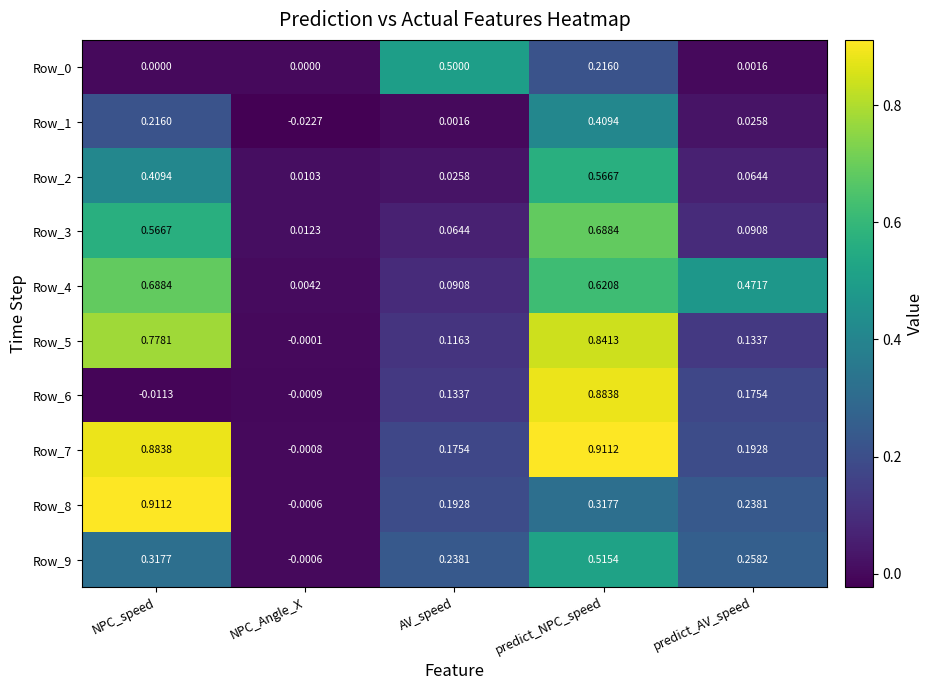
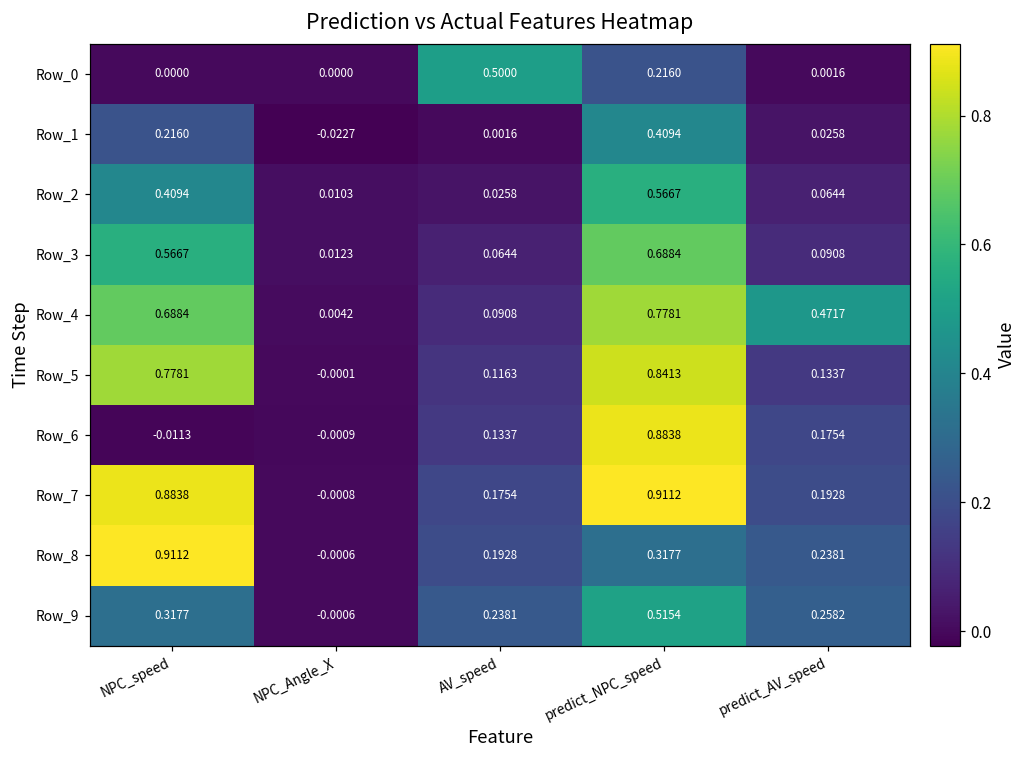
  {
    "Row_0": {
      "NPC_speed": 0.0000,
      "NPC_Angle_X": 0.0000,
      "AV_speed": 0.5000,
      "predict_NPC_speed": 0.2160,
      "predict_AV_speed": 0.0016
    },
    "Row_1": {
      "NPC_speed": 0.2160,
      "NPC_Angle_X": -0.0227,
      "AV_speed": 0.0016,
      "predict_NPC_speed": 0.4094,
      "predict_AV_speed": 0.0258
    },
    "Row_2": {
      "NPC_speed": 0.4094,
      "NPC_Angle_X": 0.0103,
      "AV_speed": 0.0258,
      "predict_NPC_speed": 0.5667,
      "predict_AV_speed": 0.0644
    },
    "Row_3": {
      "NPC_speed": 0.5667,
      "NPC_Angle_X": 0.0123,
      "AV_speed": 0.0644,
      "predict_NPC_speed": 0.6884,
      "predict_AV_speed": 0.0908
    },
    "Row_4": {
      "NPC_speed": 0.6884,
      "NPC_Angle_X": 0.0042,
      "AV_speed": 0.0908,
-     "predict_NPC_speed": 0.6208,
+     "predict_NPC_speed": 0.7781,
      "predict_AV_speed": 0.4717
    },
    "Row_5": {
      "NPC_speed": 0.7781,
      "NPC_Angle_X": -0.0001,
      "AV_speed": 0.1163,
      "predict_NPC_speed": 0.8413,
      "predict_AV_speed": 0.1337
    },
    "Row_6": {
      "NPC_speed": -0.0113,
      "NPC_Angle_X": -0.0009,
      "AV_speed": 0.1337,
      "predict_NPC_speed": 0.8838,
      "predict_AV_speed": 0.1754
    },
    "Row_7": {
      "NPC_speed": 0.8838,
      "NPC_Angle_X": -0.0008,
      "AV_speed": 0.1754,
      "predict_NPC_speed": 0.9112,
      "predict_AV_speed": 0.1928
    },
    "Row_8": {
      "NPC_speed": 0.9112,
      "NPC_Angle_X": -0.0006,
      "AV_speed": 0.1928,
      "predict_NPC_speed": 0.3177,
      "predict_AV_speed": 0.2381
    },
    "Row_9": {
      "NPC_speed": 0.3177,
      "NPC_Angle_X": -0.0006,
      "AV_speed": 0.2381,
      "predict_NPC_speed": 0.5154,
      "predict_AV_speed": 0.2582
    }
  }
